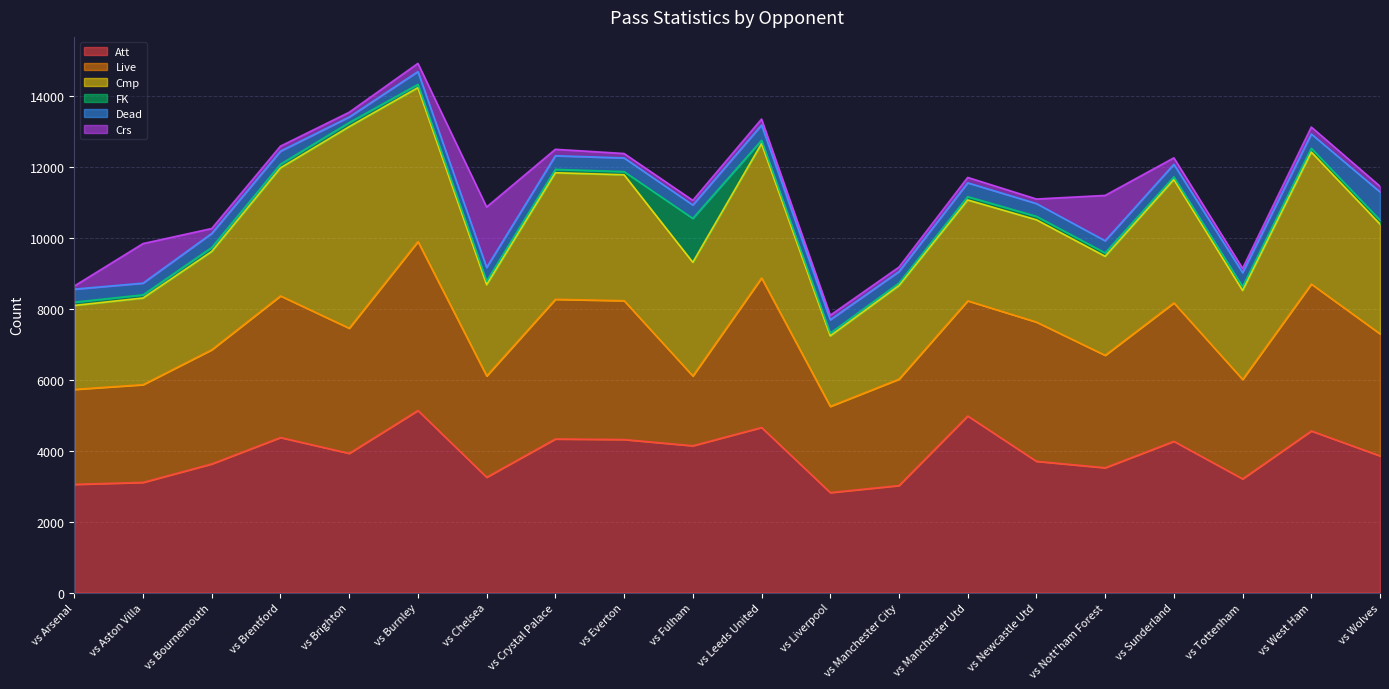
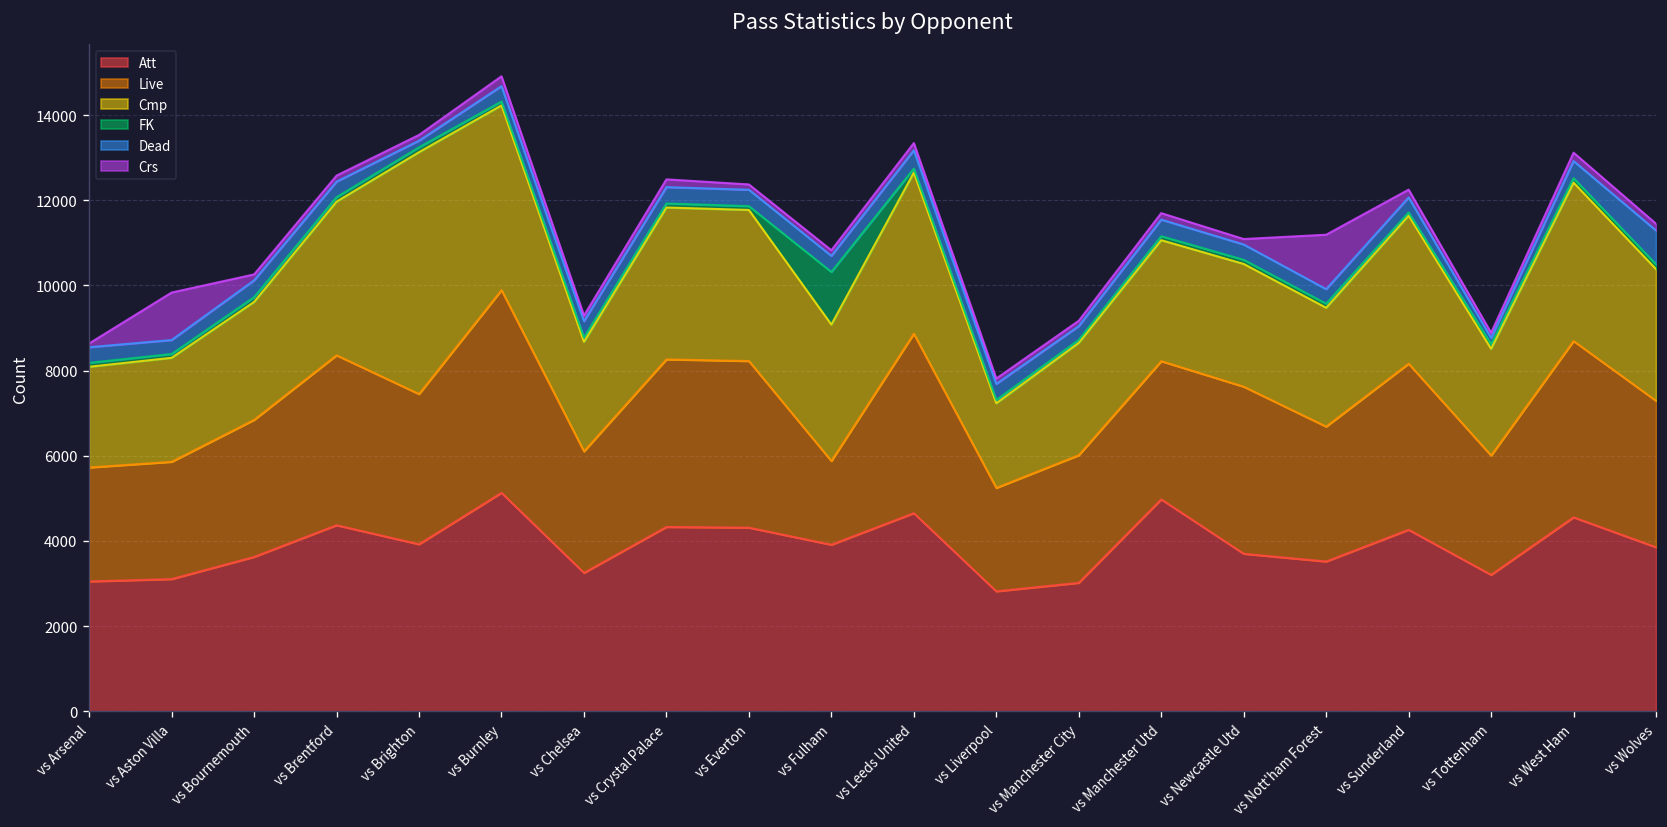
  {
    "Att": {
      "vs Arsenal": 3000,
      "vs Aston Villa": 3100,
      "vs Bournemouth": 3600,
      "vs Brentford": 4400,
      "vs Brighton": 3900,
      "vs Burnley": 5100,
      "vs Chelsea": 3300,
      "vs Crystal Palace": 4300,
      "vs Everton": 4300,
-     "vs Fulham": 4100,
+     "vs Fulham": 3900,
      "vs Leeds United": 4700,
      "vs Liverpool": 2800,
      "vs Manchester City": 3000,
      "vs Manchester Utd": 5000,
      "vs Newcastle Utd": 3700,
      "vs Nott'ham Forest": 3500,
      "vs Sunderland": 4300,
      "vs Tottenham": 3200,
      "vs West Ham": 4600,
      "vs Wolves": 3900
    },
    "Live": {
      "vs Arsenal": 2700,
      "vs Aston Villa": 2800,
      "vs Bournemouth": 3200,
      "vs Brentford": 4000,
      "vs Brighton": 3500,
      "vs Burnley": 4800,
      "vs Chelsea": 2900,
      "vs Crystal Palace": 3900,
      "vs Everton": 3900,
      "vs Fulham": 2000,
      "vs Leeds United": 4200,
      "vs Liverpool": 2400,
      "vs Manchester City": 3000,
      "vs Manchester Utd": 3200,
      "vs Newcastle Utd": 3900,
      "vs Nott'ham Forest": 3200,
      "vs Sunderland": 3900,
      "vs Tottenham": 2800,
      "vs West Ham": 4100,
      "vs Wolves": 3400
    },
    "Cmp": {
      "vs Arsenal": 2400,
      "vs Aston Villa": 2400,
      "vs Bournemouth": 2800,
      "vs Brentford": 3600,
      "vs Brighton": 5700,
      "vs Burnley": 4300,
      "vs Chelsea": 2600,
      "vs Crystal Palace": 3600,
      "vs Everton": 3500,
      "vs Fulham": 3200,
      "vs Leeds United": 3800,
      "vs Liverpool": 2000,
      "vs Manchester Utd": 2800,
      "vs Newcastle Utd": 2900,
      "vs Nott'ham Forest": 2800,
      "vs Sunderland": 3500,
      "vs Tottenham": 2500,
      "vs West Ham": 3700,
      "vs Wolves": 3100
    },
    "FK": {
      "vs Arsenal": 100,
      "vs Aston Villa": 100,
      "vs Bournemouth": 100,
      "vs Brentford": 100,
      "vs Brighton": 100,
      "vs Burnley": 100,
      "vs Chelsea": 100,
      "vs Crystal Palace": 100,
      "vs Everton": 100,
      "vs Fulham": 1200,
      "vs Leeds United": 100,
      "vs Liverpool": 100,
      "vs Manchester Utd": 100,
      "vs Newcastle Utd": 100,
      "vs Nott'ham Forest": 100,
      "vs Sunderland": 100,
      "vs Tottenham": 100,
      "vs West Ham": 100,
      "vs Wolves": 100
    },
    "Dead": {
      "vs Arsenal": 400,
      "vs Aston Villa": 300,
      "vs Bournemouth": 400,
      "vs Brentford": 400,
      "vs Brighton": 200,
      "vs Burnley": 400,
      "vs Chelsea": 400,
      "vs Crystal Palace": 400,
      "vs Everton": 400,
      "vs Fulham": 400,
      "vs Leeds United": 400,
      "vs Liverpool": 400,
      "vs Manchester City": 300,
      "vs Manchester Utd": 400,
      "vs Newcastle Utd": 400,
      "vs Nott'ham Forest": 300,
      "vs Sunderland": 400,
-     "vs Tottenham": 400,
+     "vs Tottenham": 100,
      "vs West Ham": 400,
      "vs Wolves": 800
    },
    "Crs": {
      "vs Arsenal": 100,
      "vs Aston Villa": 1100,
      "vs Bournemouth": 100,
      "vs Brentford": 100,
      "vs Brighton": 100,
      "vs Burnley": 200,
-     "vs Chelsea": 1700,
+     "vs Chelsea": 100,
      "vs Crystal Palace": 200,
      "vs Everton": 100,
      "vs Fulham": 100,
      "vs Leeds United": 200,
      "vs Liverpool": 100,
      "vs Manchester City": 100,
      "vs Manchester Utd": 200,
      "vs Newcastle Utd": 100,
      "vs Nott'ham Forest": 1300,
      "vs Sunderland": 200,
      "vs Tottenham": 100,
      "vs West Ham": 200,
      "vs Wolves": 200
    }
  }
